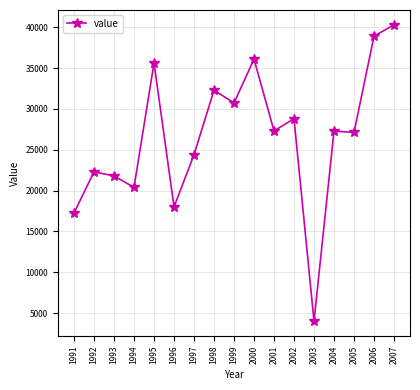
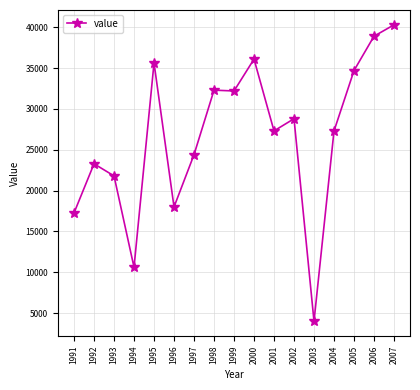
  {
    "1991": 17000,
-   "1992": 22000,
+   "1992": 23000,
    "1993": 22000,
-   "1994": 20000,
+   "1994": 11000,
    "1995": 36000,
    "1996": 18000,
    "1997": 24000,
    "1998": 32000,
-   "1999": 31000,
+   "1999": 32000,
    "2000": 36000,
    "2001": 27000,
    "2002": 29000,
    "2003": 4000,
    "2004": 27000,
-   "2005": 27000,
+   "2005": 35000,
    "2006": 39000,
    "2007": 40000
  }
